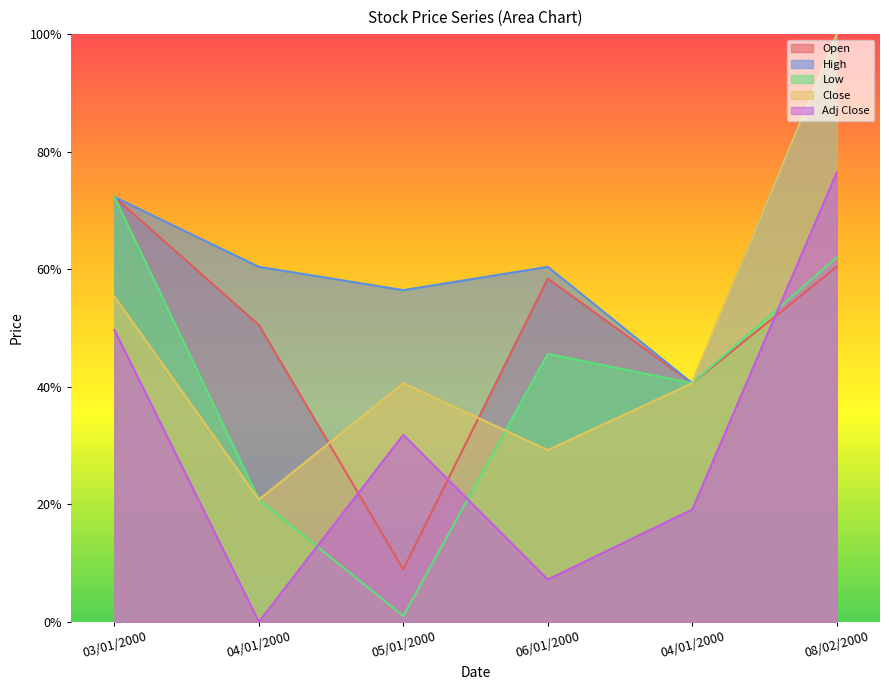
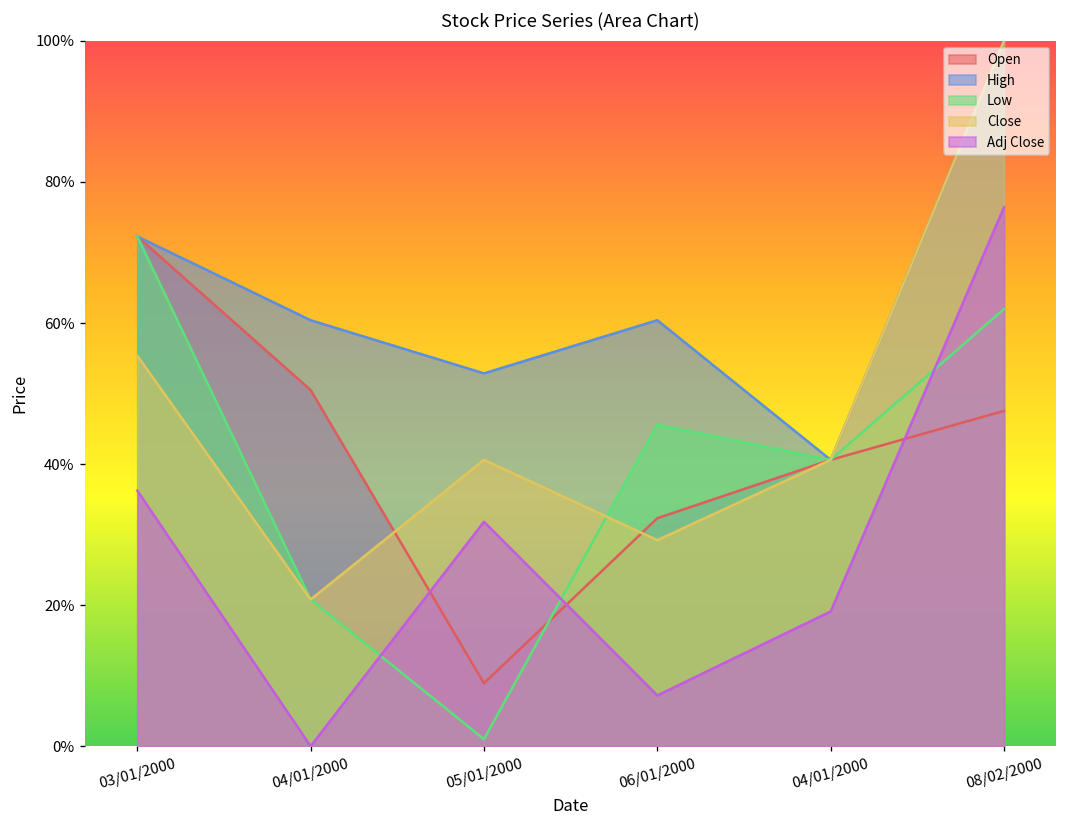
  {
    "Open": {
      "05/01/2000": "9%",
-     "06/01/2000": "58%",
-     "08/02/2000": "60%"
+     "06/01/2000": "32%",
+     "08/02/2000": "48%"
    },
    "High": {
-     "05/01/2000": "56%",
+     "05/01/2000": "53%",
      "06/01/2000": "60%"
    },
    "Low": {
      "05/01/2000": "1%",
      "06/01/2000": "46%",
      "08/02/2000": "62%"
    },
    "Close": {
      "03/01/2000": "55%",
      "05/01/2000": "41%",
      "06/01/2000": "29%"
    },
    "Adj Close": {
-     "03/01/2000": "50%",
+     "03/01/2000": "36%",
      "05/01/2000": "32%",
      "06/01/2000": "7%",
      "08/02/2000": "76%"
    }
  }
